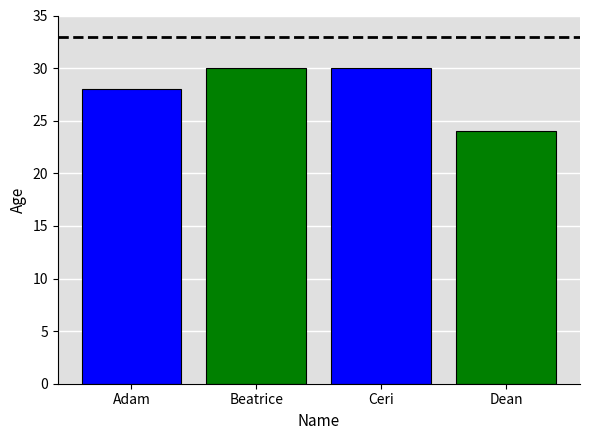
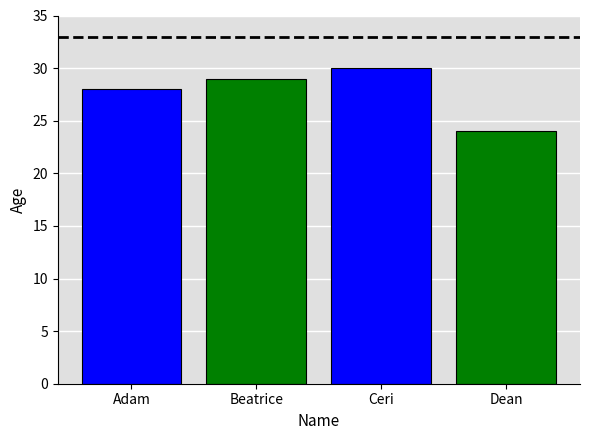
  {
    "Adam": 28,
-   "Beatrice": 30,
+   "Beatrice": 29,
    "Ceri": 30,
    "Dean": 24
  }
